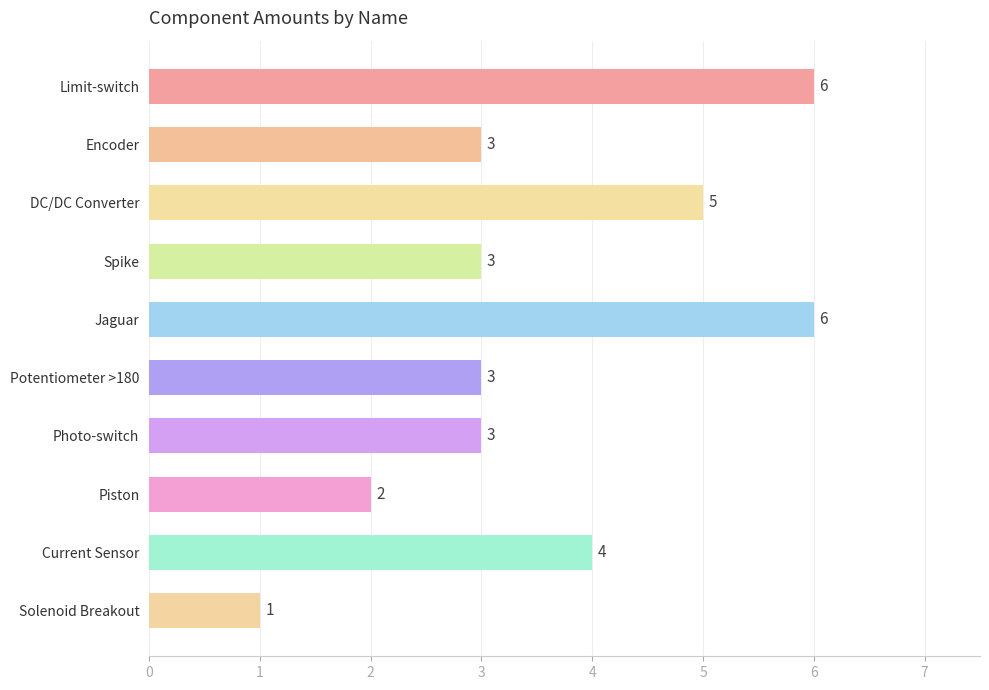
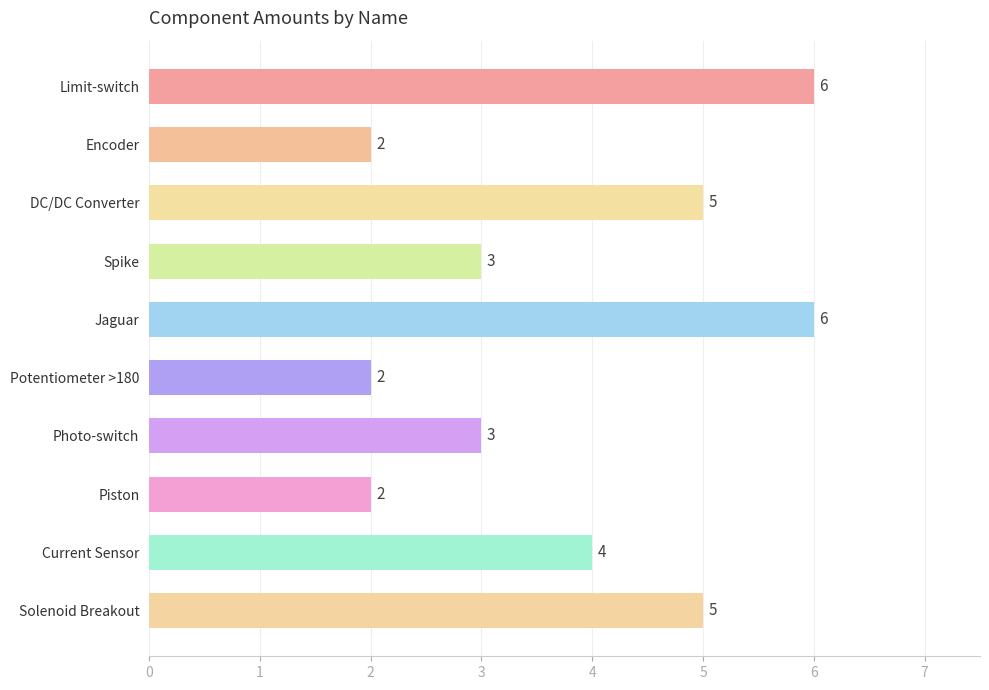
  {
    "Limit-switch": 6,
-   "Encoder": 3,
+   "Encoder": 2,
    "DC/DC Converter": 5,
    "Spike": 3,
    "Jaguar": 6,
-   "Potentiometer >180": 3,
+   "Potentiometer >180": 2,
    "Photo-switch": 3,
    "Piston": 2,
    "Current Sensor": 4,
-   "Solenoid Breakout": 1
+   "Solenoid Breakout": 5
  }
